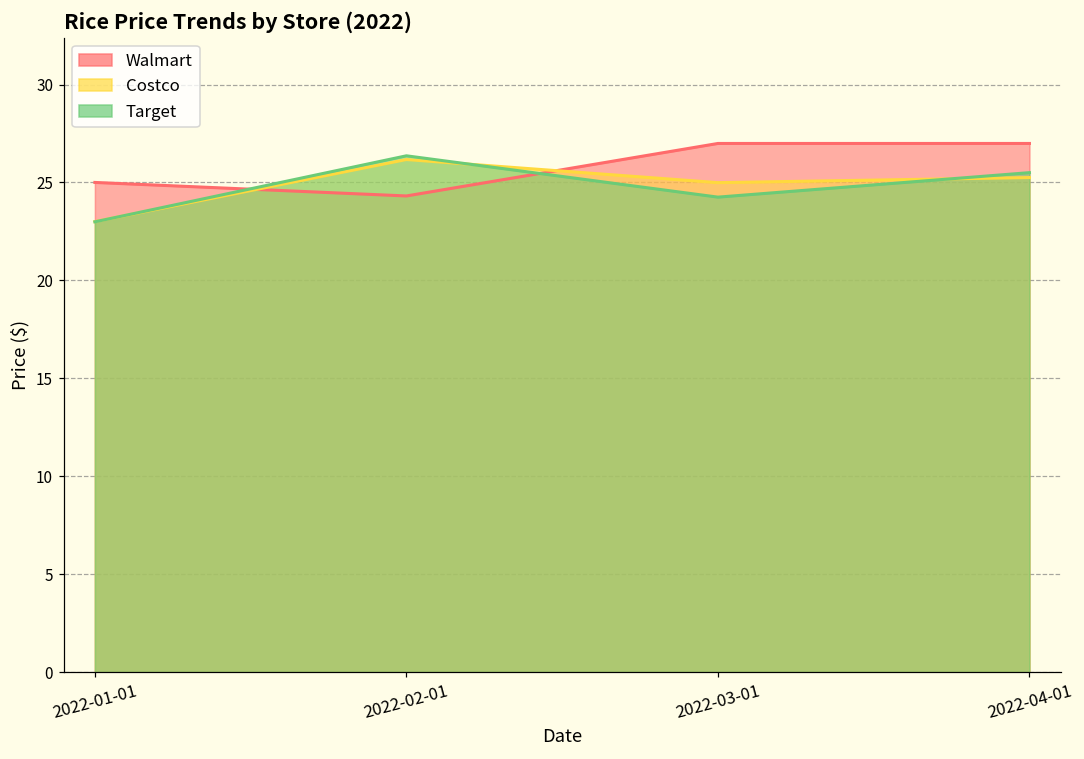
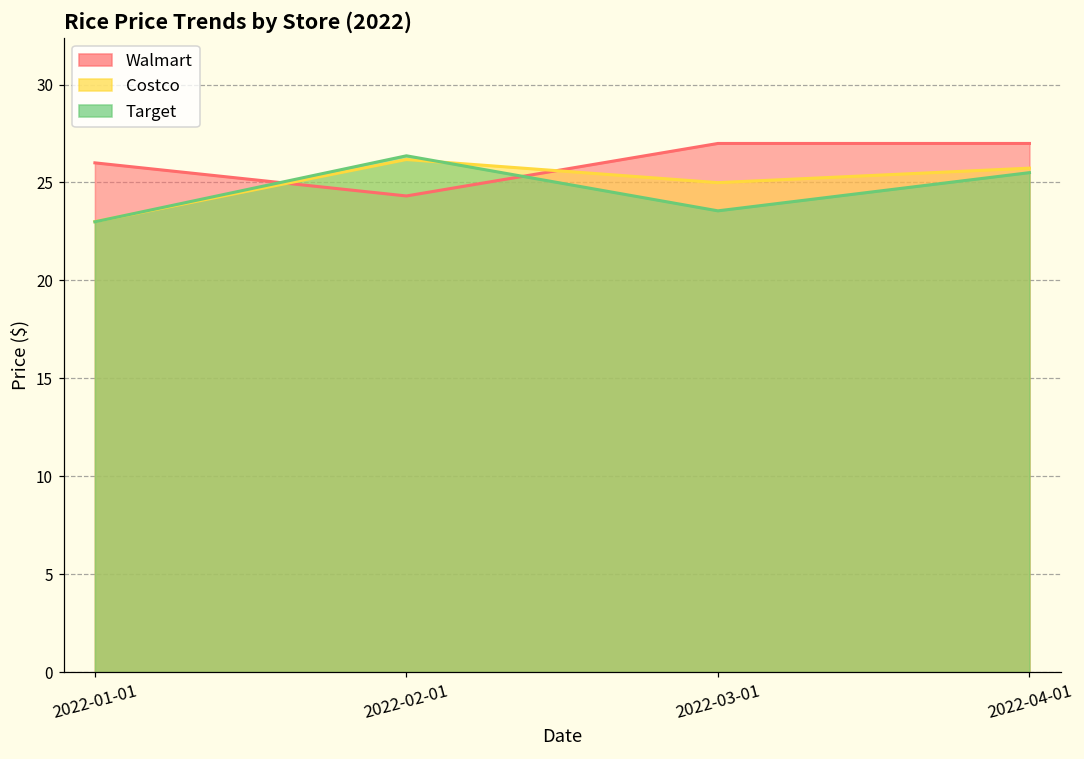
  {
    "Walmart": {
-     "2022-01-01": 25,
+     "2022-01-01": 26,
      "2022-02-01": 24.3,
      "2022-03-01": 27,
      "2022-04-01": 27
    },
    "Costco": {
      "2022-02-01": 26.2,
      "2022-03-01": 25.0,
-     "2022-04-01": 25.3
+     "2022-04-01": 25.7
    },
    "Target": {
      "2022-02-01": 26.4,
-     "2022-03-01": 24.3,
+     "2022-03-01": 23.6,
      "2022-04-01": 25.5
    }
  }
